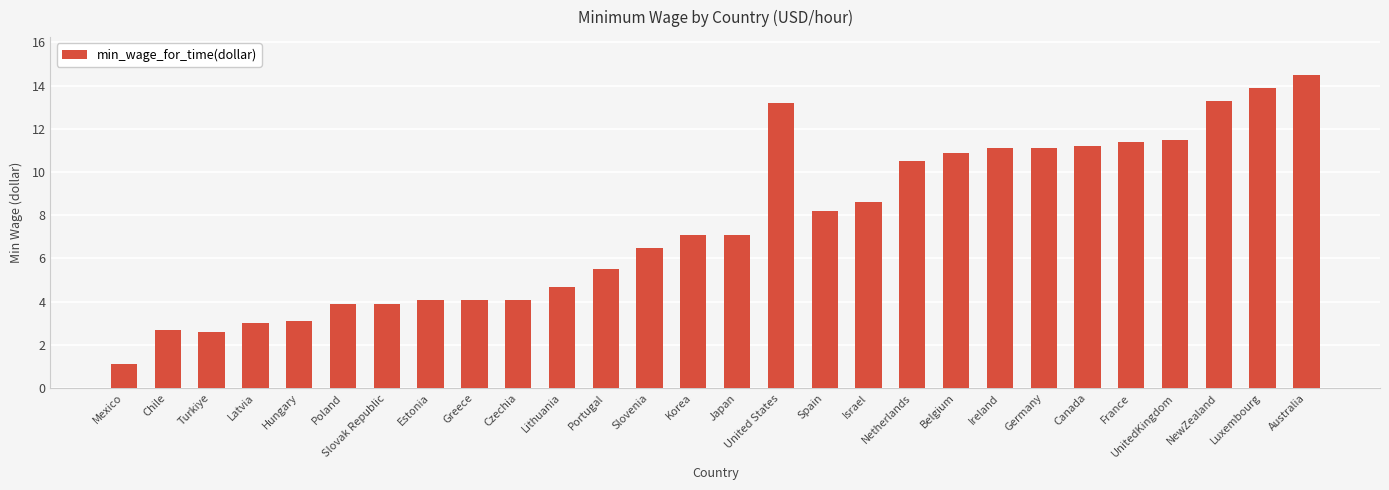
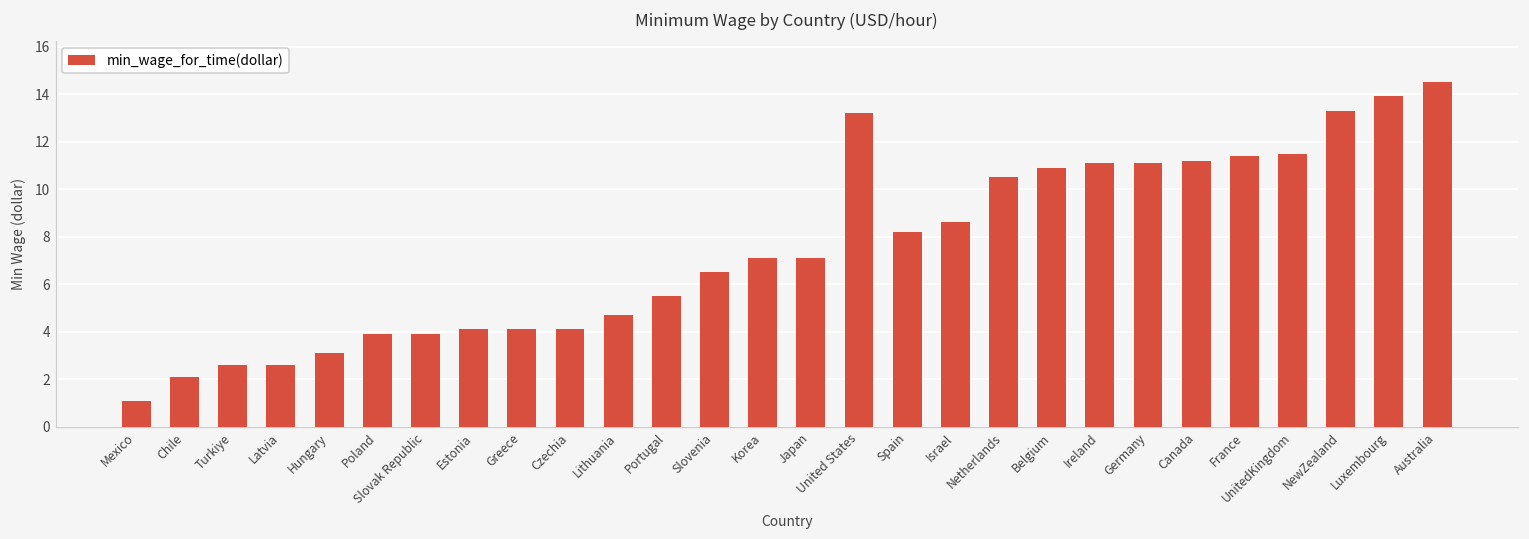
  {
    "Mexico": 1.1,
-   "Chile": 2.7,
+   "Chile": 2.1,
    "Turkiye": 2.6,
-   "Latvia": 3.0,
+   "Latvia": 2.6,
    "Hungary": 3.1,
    "Poland": 3.9,
    "Slovak Republic": 3.9,
    "Estonia": 4.1,
    "Greece": 4.1,
    "Czechia": 4.1,
    "Lithuania": 4.7,
    "Portugal": 5.5,
    "Slovenia": 6.5,
    "Korea": 7.1,
    "Japan": 7.1,
    "United States": 13.2,
    "Spain": 8.2,
    "Israel": 8.6,
    "Netherlands": 10.5,
    "Belgium": 10.9,
    "Ireland": 11.1,
    "Germany": 11.1,
    "Canada": 11.2,
    "France": 11.4,
    "UnitedKingdom": 11.5,
    "NewZealand": 13.3,
    "Luxembourg": 13.9,
    "Australia": 14.5
  }
